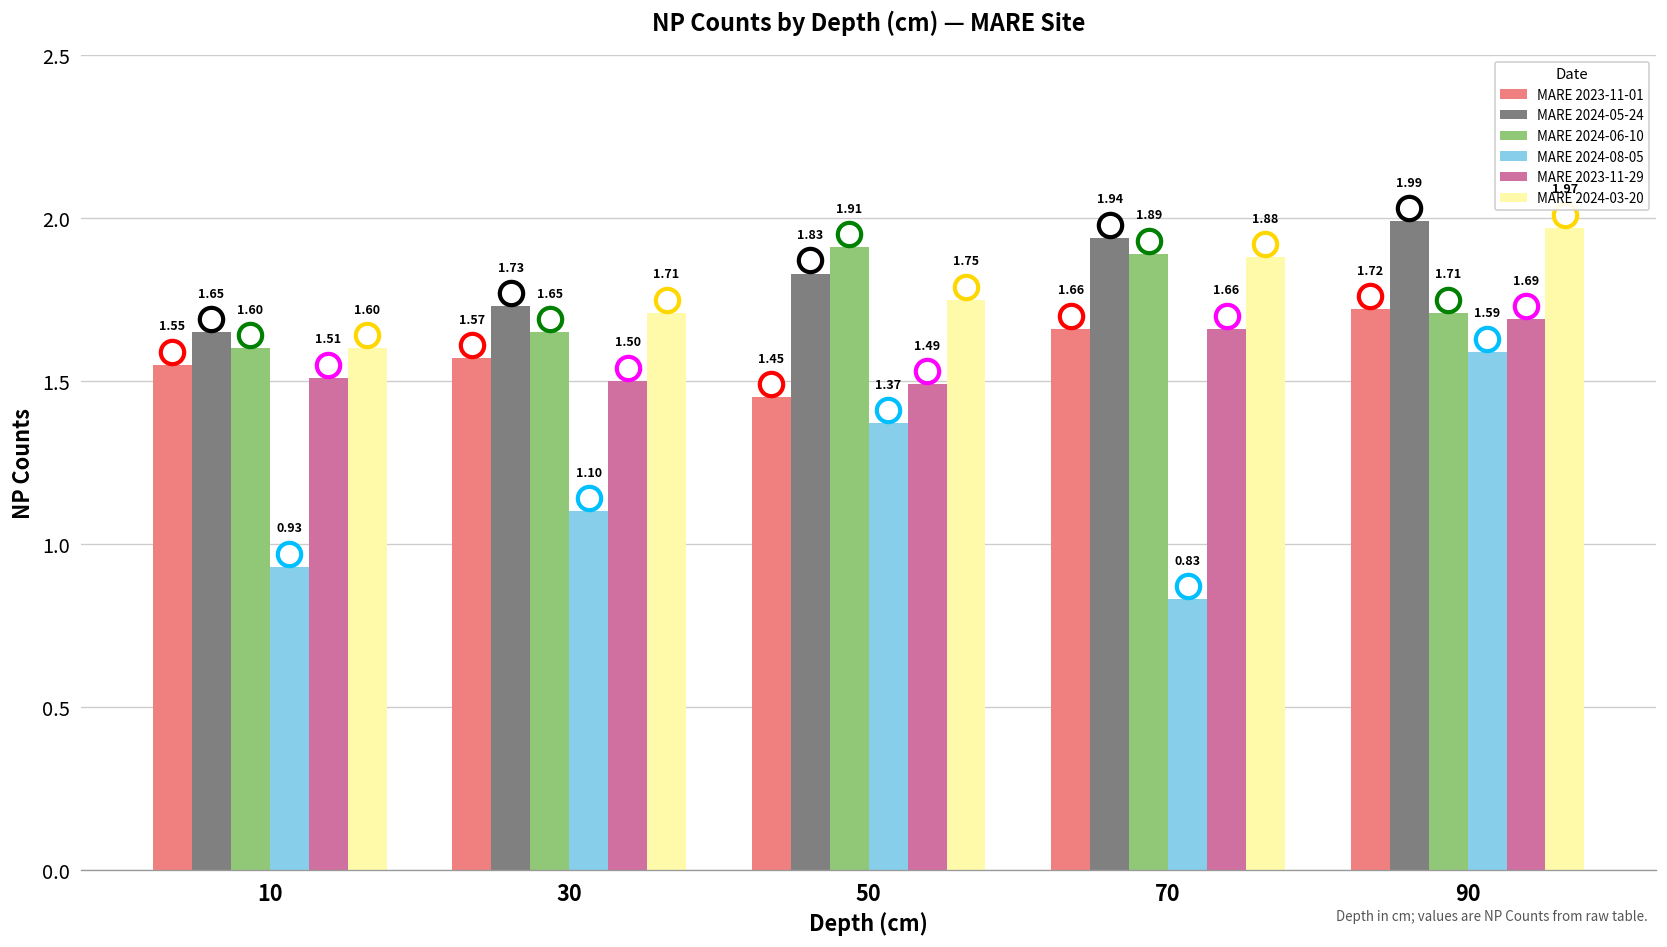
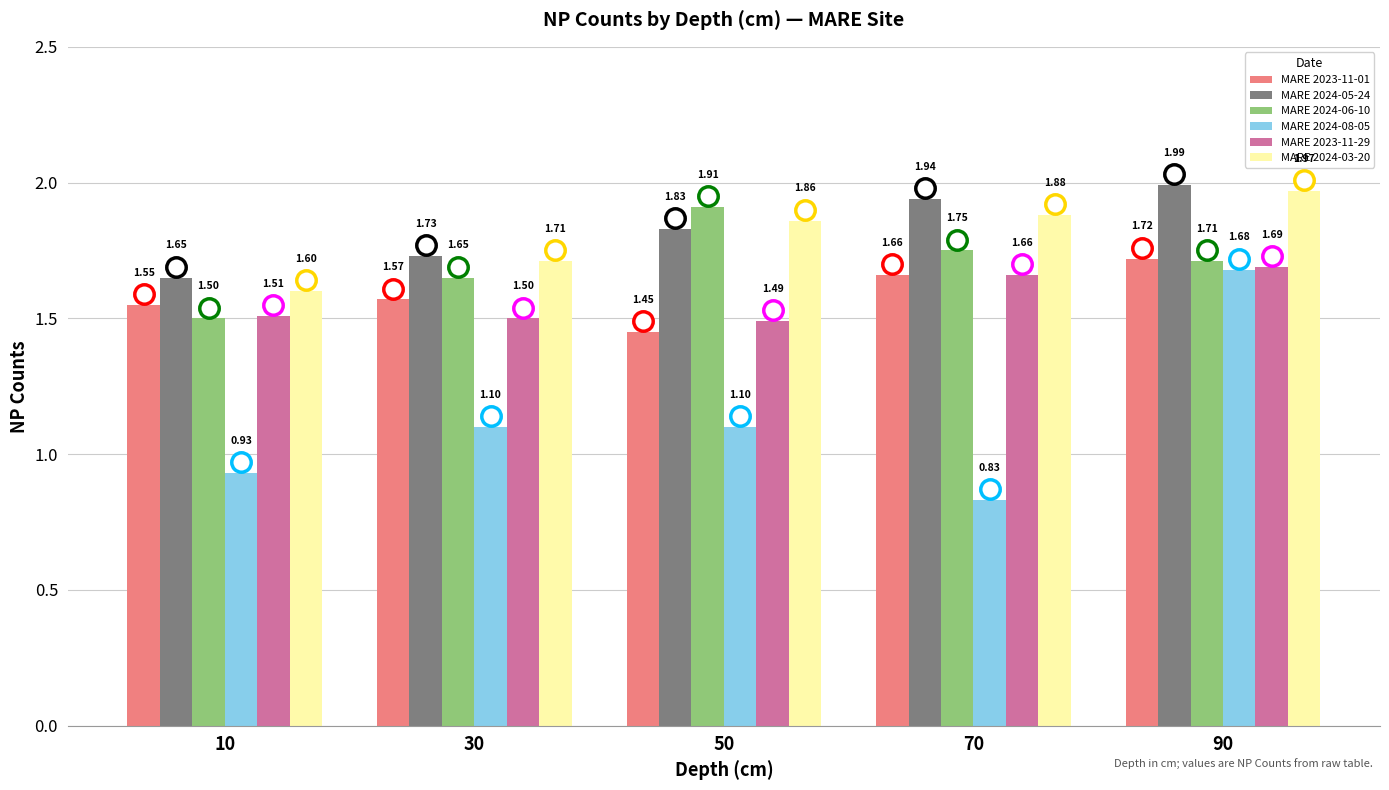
  {
    "MARE 2024-06-10": {
-     "10": 1.60,
-     "70": 1.89
+     "10": 1.50,
+     "70": 1.75
    },
    "MARE 2024-08-05": {
-     "50": 1.37,
-     "90": 1.59
+     "50": 1.10,
+     "90": 1.68
    },
    "MARE 2024-03-20": {
-     "50": 1.75
+     "50": 1.86
    }
  }
